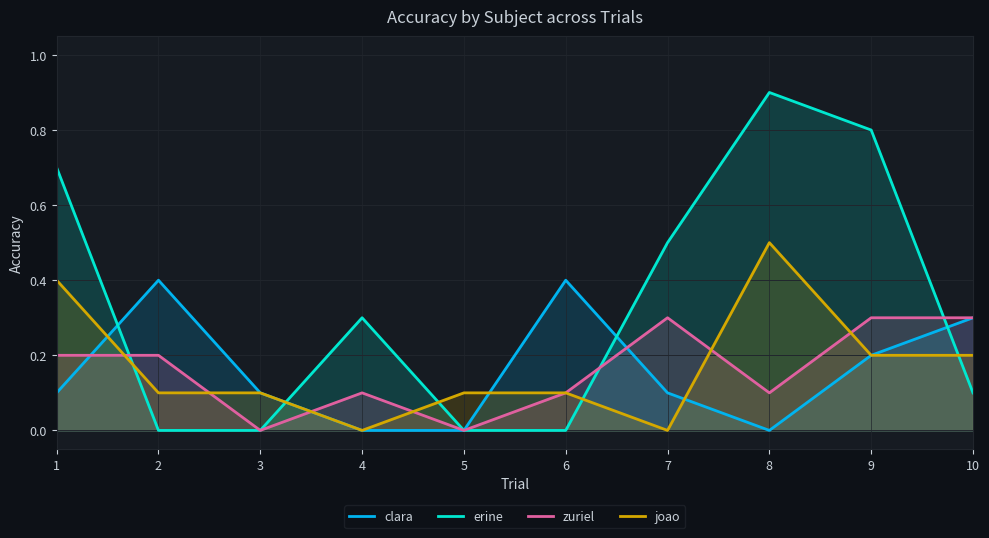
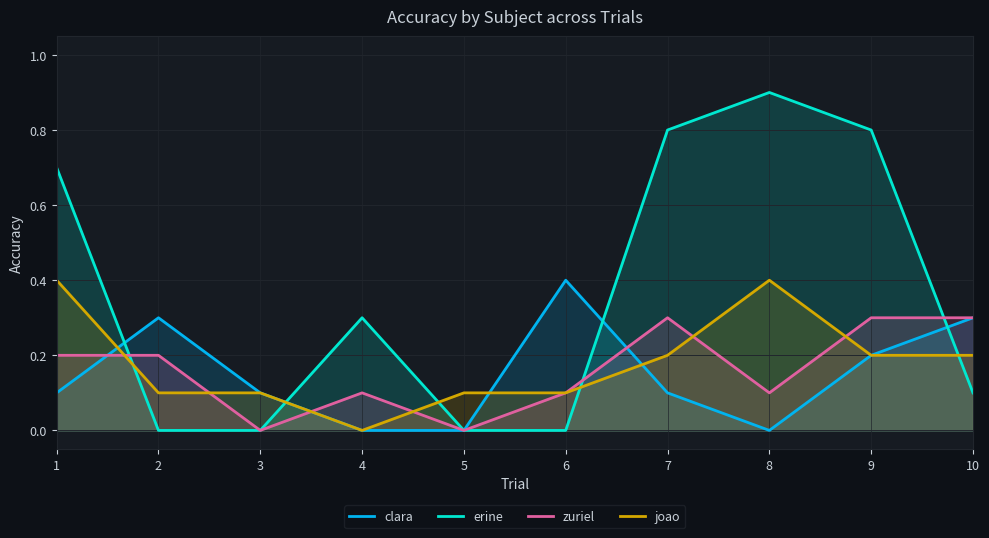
  {
    "clara": {
      "1": 0.1,
-     "2": 0.4,
+     "2": 0.3,
      "6": 0.4,
      "7": 0.1,
      "8": 0.0
    },
    "erine": {
      "1": 0.7,
      "2": 0.0,
      "4": 0.3,
      "6": 0.0,
-     "7": 0.5,
+     "7": 0.8,
      "8": 0.9,
      "9": 0.8,
      "10": 0.1
    },
    "zuriel": {
      "1": 0.2,
      "2": 0.2,
      "4": 0.1,
      "7": 0.3,
      "8": 0.1,
      "9": 0.3
    },
    "joao": {
      "1": 0.4,
      "2": 0.1,
      "5": 0.1,
-     "7": 0.0,
-     "8": 0.5,
+     "7": 0.2,
+     "8": 0.4,
      "10": 0.2
    }
  }
